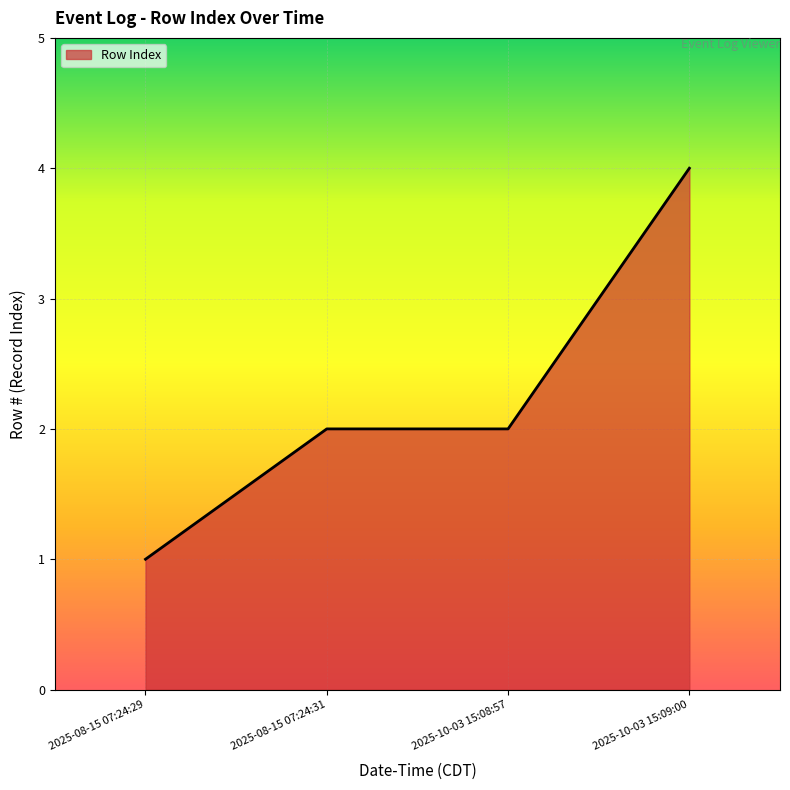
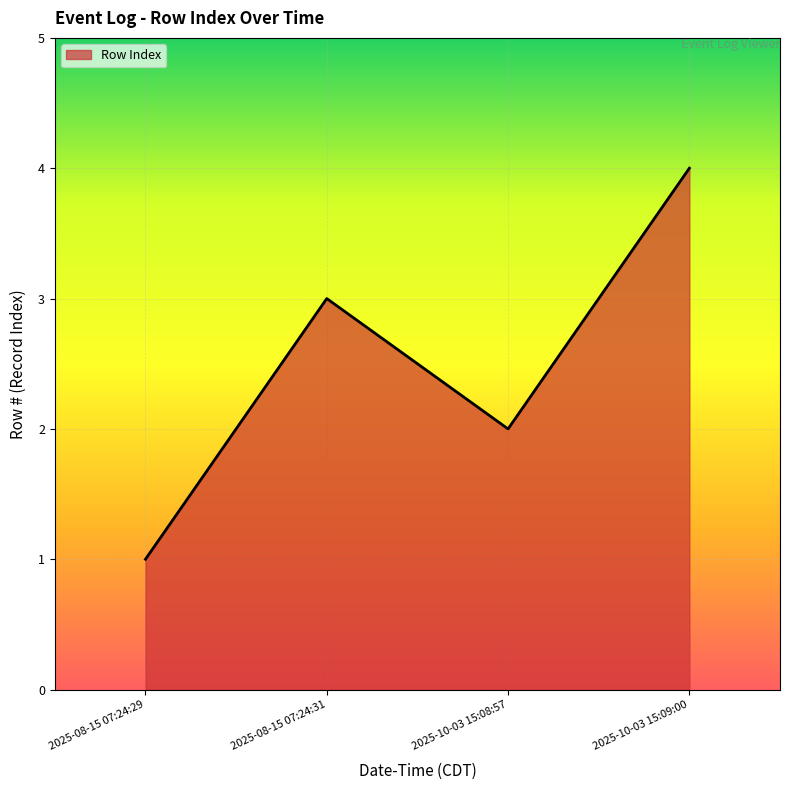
  {
    "2025-08-15 07:24:29": 1,
-   "2025-08-15 07:24:31": 2,
+   "2025-08-15 07:24:31": 3,
    "2025-10-03 15:08:57": 2,
    "2025-10-03 15:09:00": 4
  }
